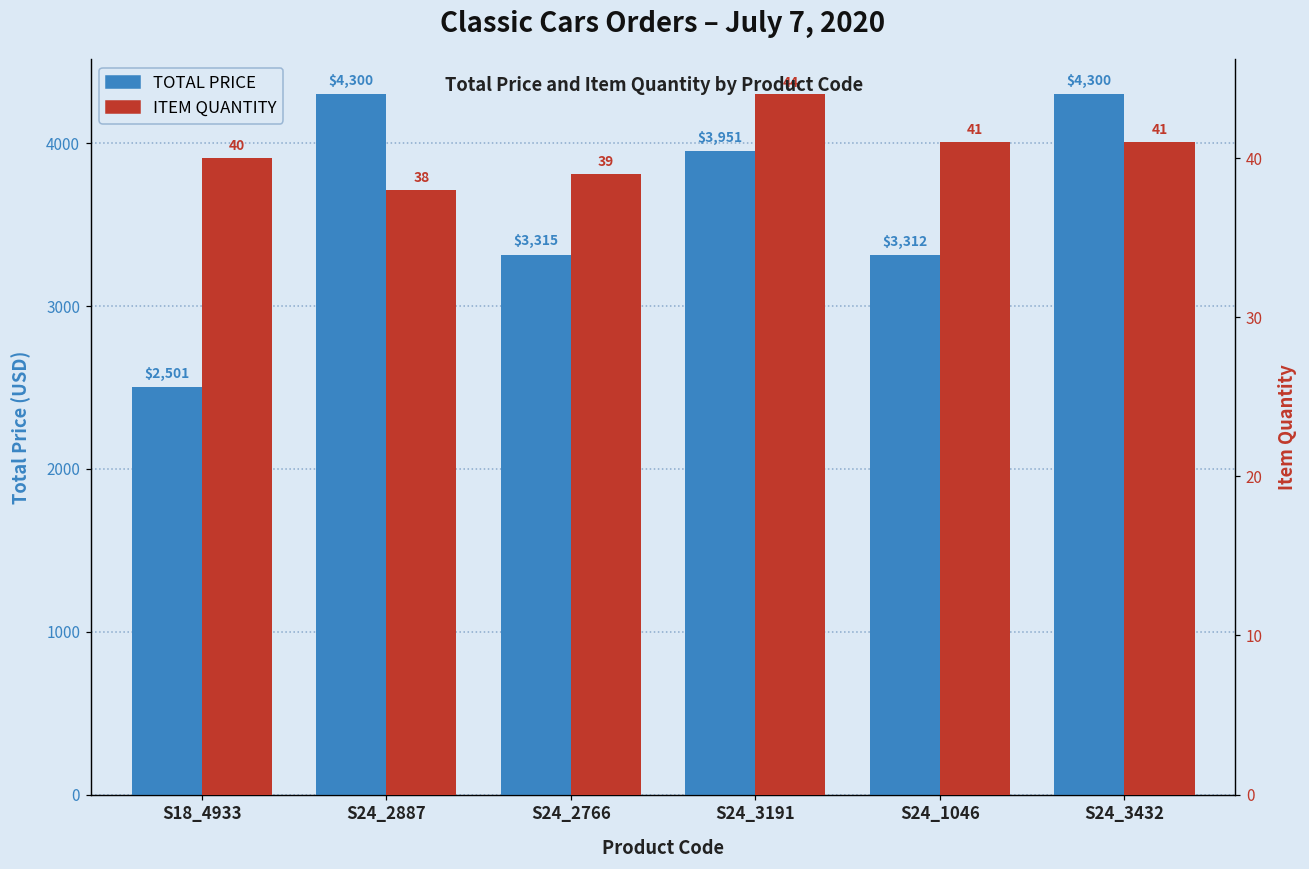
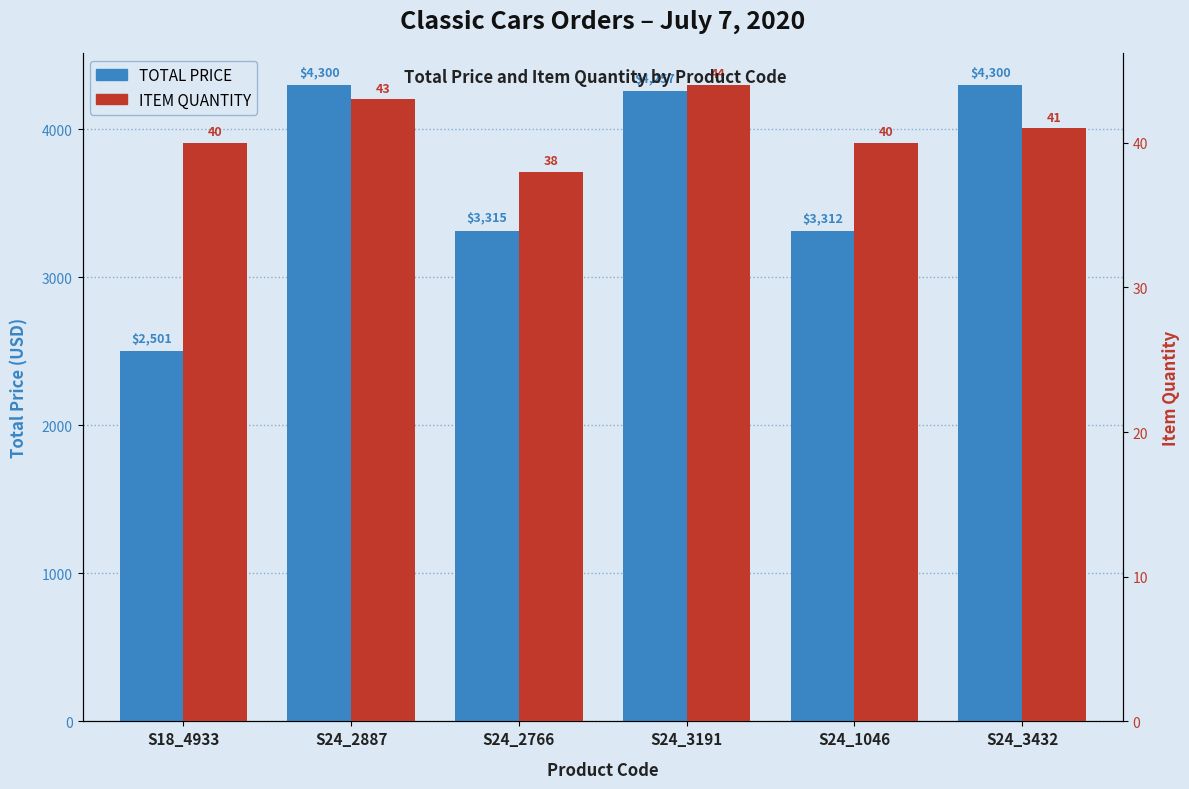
  {
    "TOTAL PRICE": {
      "S18_4933": "$2,501",
      "S24_2887": "$4,300",
      "S24_2766": "$3,315",
-     "S24_3191": "$3,951",
+     "S24_3191": "$4,257",
      "S24_1046": "$3,312",
      "S24_3432": "$4,300"
    },
    "ITEM QUANTITY": {
      "S18_4933": "40",
-     "S24_2887": "38",
-     "S24_2766": "39",
+     "S24_2887": "43",
+     "S24_2766": "38",
      "S24_3191": "44",
-     "S24_1046": "41",
+     "S24_1046": "40",
      "S24_3432": "41"
    }
  }
